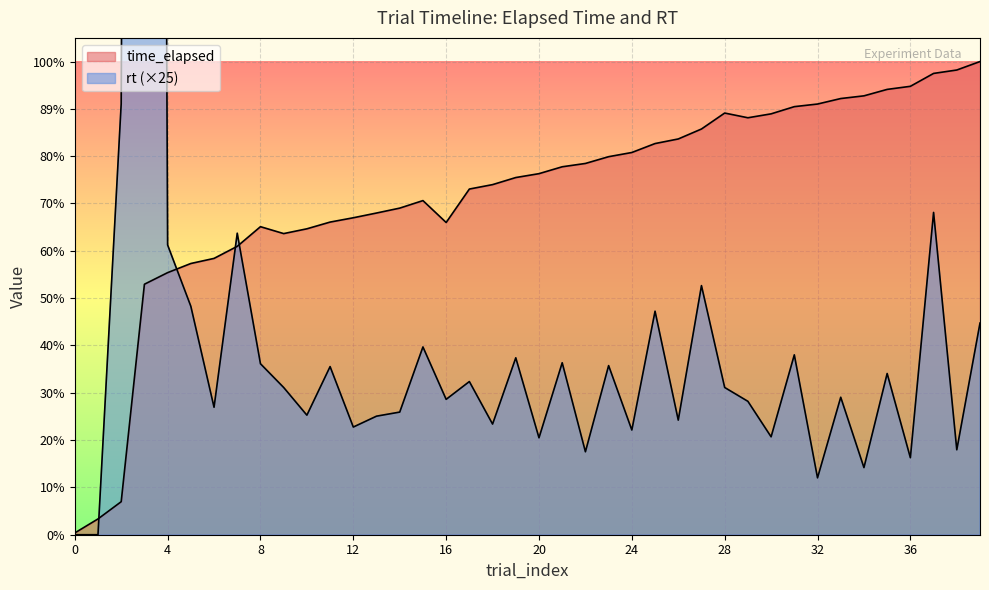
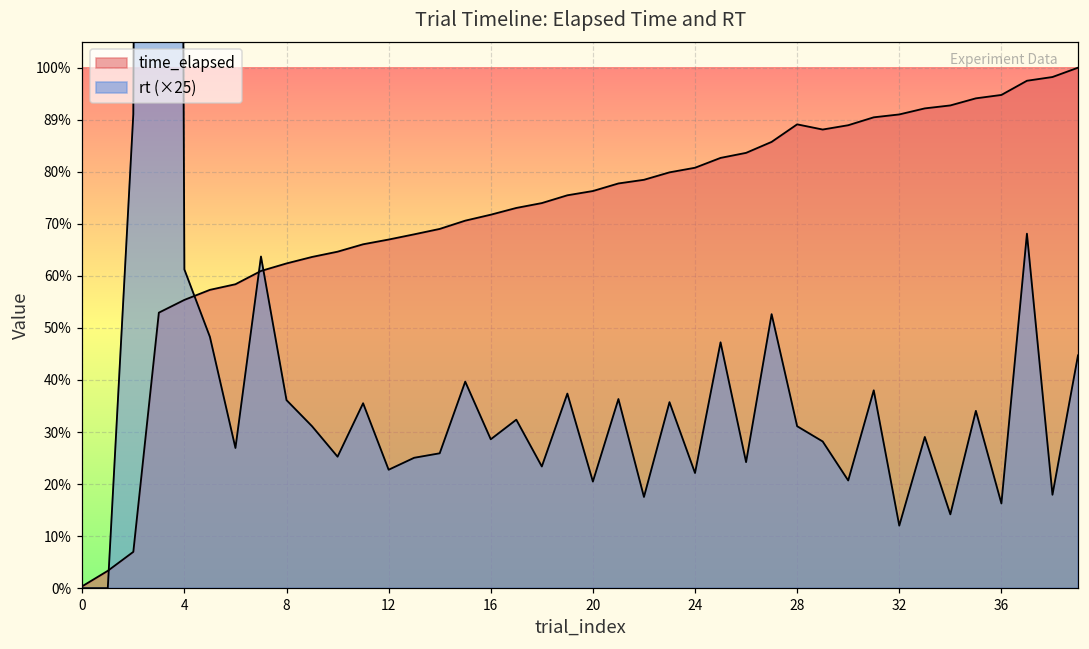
  {
    "time_elapsed": {
      "4": "55%",
-     "8": "65%",
+     "8": "62%",
      "12": "67%",
-     "16": "66%",
+     "16": "72%",
      "20": "76%",
      "24": "81%",
      "28": "89%",
      "32": "91%",
      "36": "95%"
    },
    "rt (×25)": {
      "4": "61%",
      "8": "36%",
      "12": "23%",
      "16": "29%",
      "20": "20%",
      "24": "22%",
      "28": "31%",
      "32": "12%",
      "36": "16%"
    }
  }
